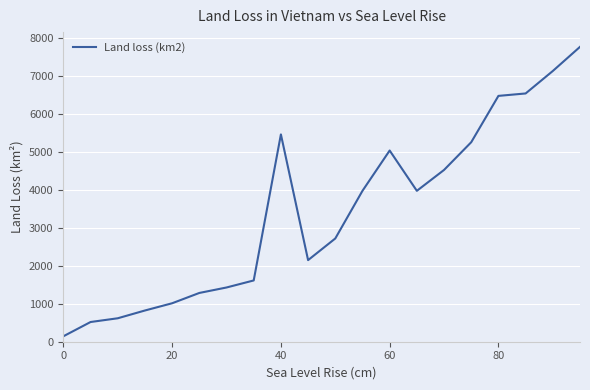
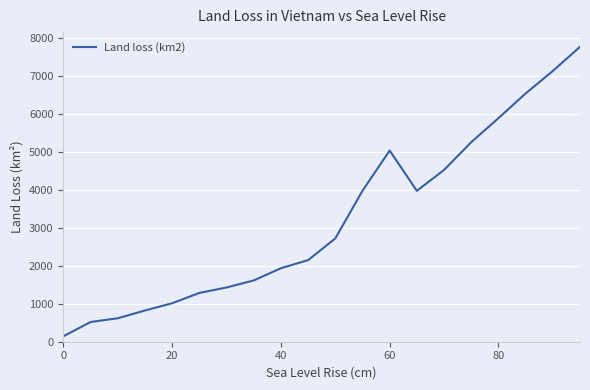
  {
    "0": 100,
    "20": 1000,
-   "40": 5500,
+   "40": 1900,
    "60": 5000,
-   "80": 6500
+   "80": 5900
  }
